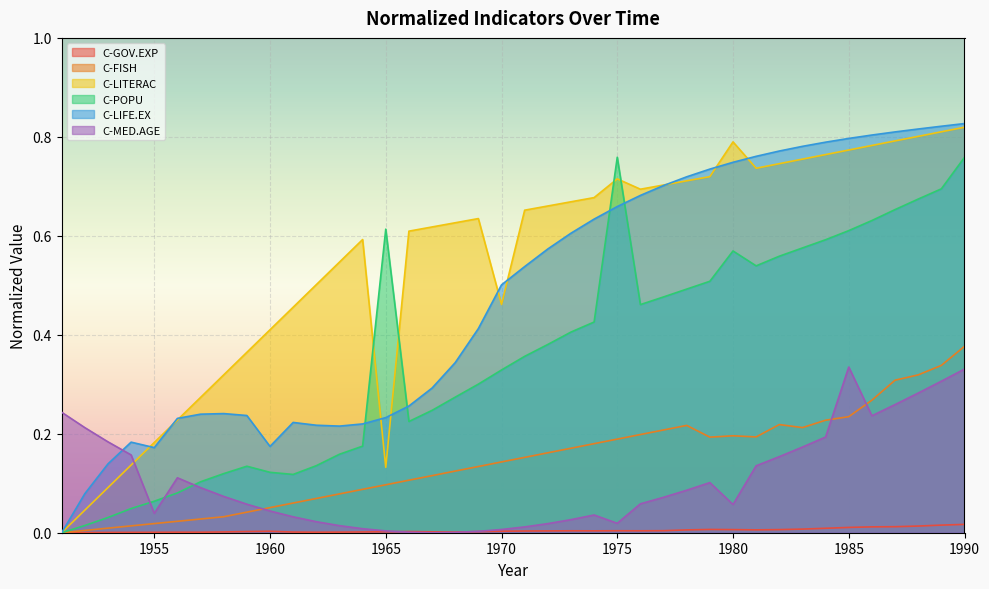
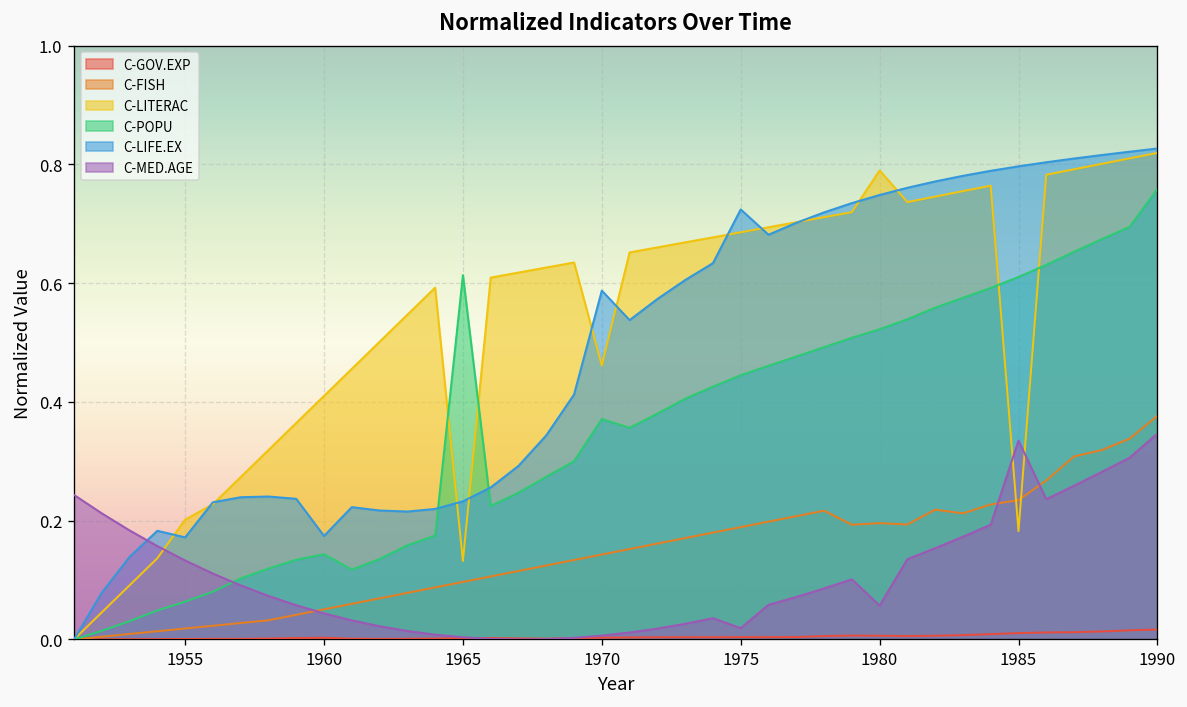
  {
    "C-LITERAC": {
-     "1955": 0.18,
+     "1955": 0.20,
      "1960": 0.41,
      "1965": 0.13,
      "1970": 0.46,
-     "1975": 0.72,
+     "1975": 0.69,
      "1980": 0.79,
-     "1985": 0.77,
+     "1985": 0.18,
      "1990": 0.82
    },
    "C-POPU": {
      "1955": 0.06,
-     "1960": 0.12,
+     "1960": 0.14,
      "1965": 0.61,
-     "1970": 0.33,
-     "1975": 0.76,
-     "1980": 0.57,
+     "1970": 0.37,
+     "1975": 0.45,
+     "1980": 0.52,
      "1985": 0.61,
      "1990": 0.76
    },
    "C-LIFE.EX": {
      "1955": 0.17,
      "1960": 0.17,
      "1965": 0.23,
-     "1970": 0.50,
-     "1975": 0.66,
+     "1970": 0.59,
+     "1975": 0.72,
      "1980": 0.75,
      "1985": 0.80,
      "1990": 0.83
    },
    "C-MED.AGE": {
-     "1955": 0.04,
+     "1955": 0.13,
      "1960": 0.04,
      "1975": 0.02,
      "1980": 0.06,
      "1985": 0.33,
-     "1990": 0.33
+     "1990": 0.35
    }
  }
